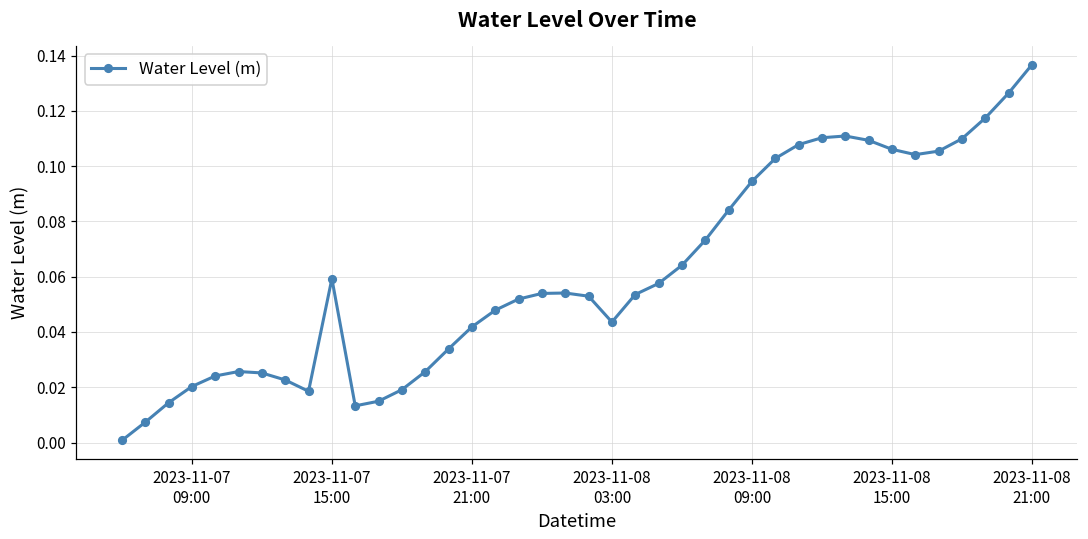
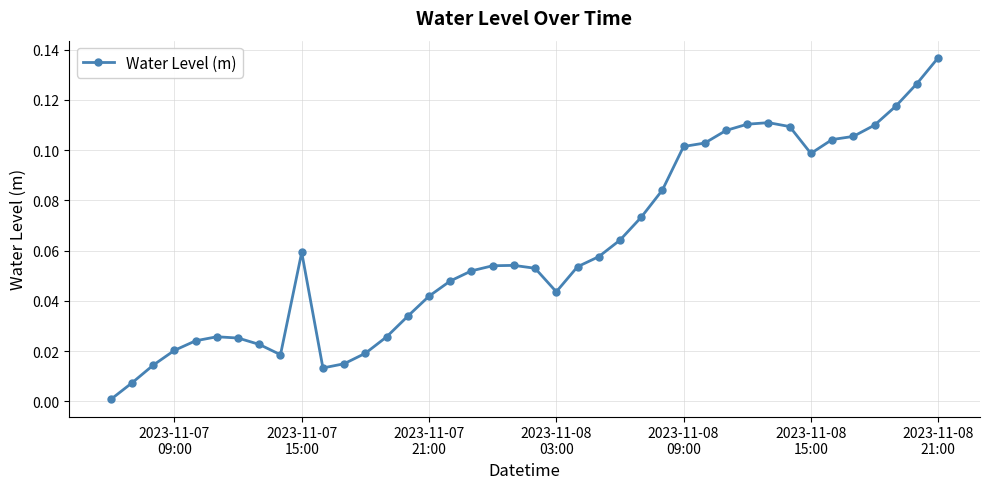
  {
    "2023-11-07 09:00": 0.020,
    "2023-11-07 15:00": 0.059,
    "2023-11-07 21:00": 0.042,
    "2023-11-08 03:00": 0.044,
-   "2023-11-08 09:00": 0.094,
-   "2023-11-08 15:00": 0.106,
+   "2023-11-08 09:00": 0.101,
+   "2023-11-08 15:00": 0.099,
    "2023-11-08 21:00": 0.137
  }
